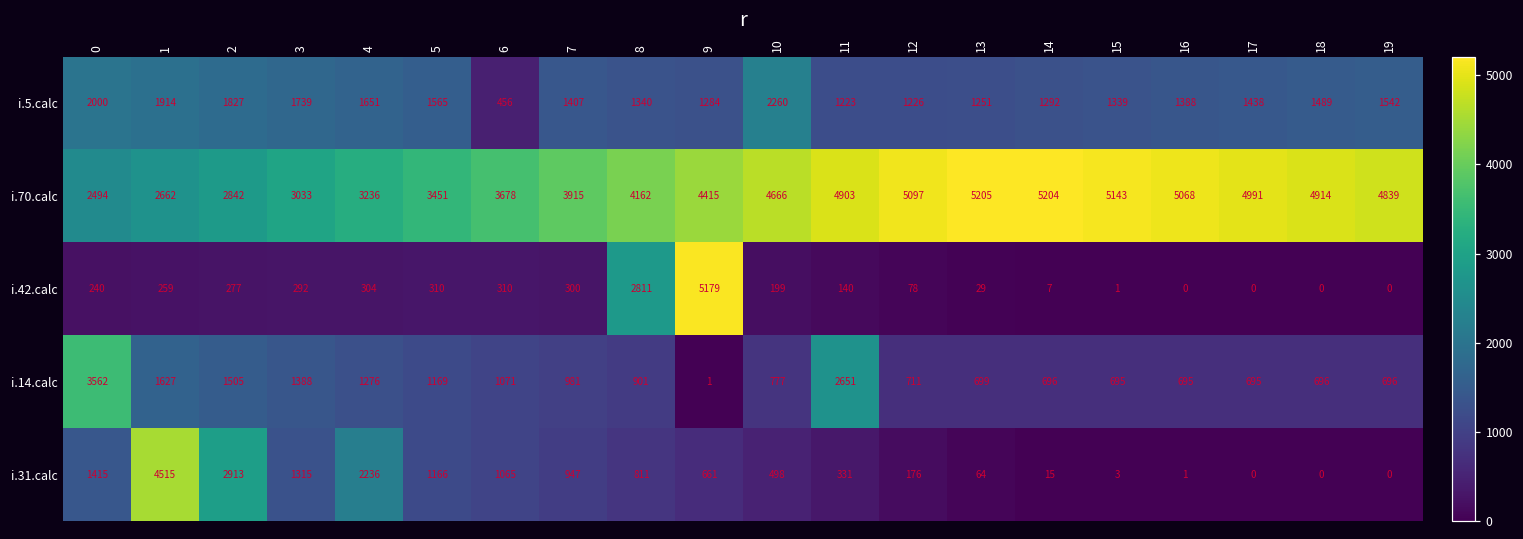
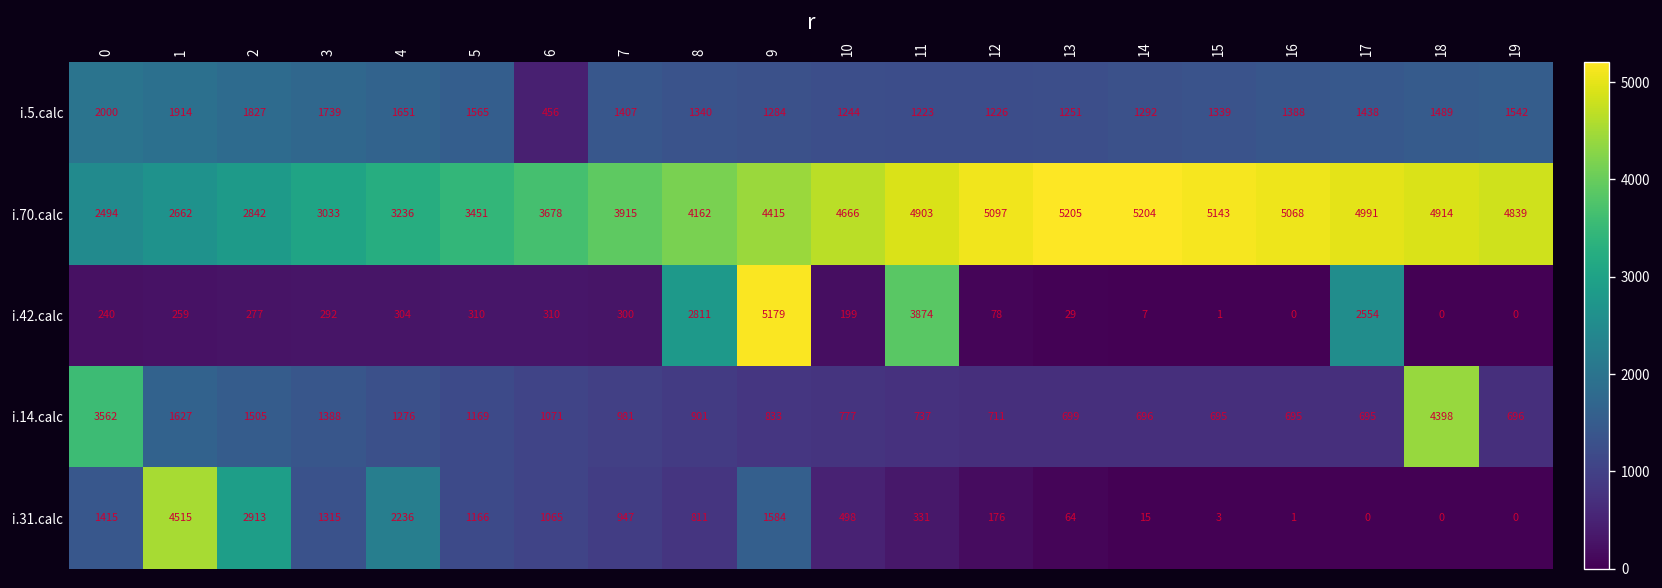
  {
    "i.5.calc": {
      "0": 2000,
      "1": 1914,
      "2": 1827,
      "3": 1739,
      "4": 1651,
      "5": 1565,
      "6": 456,
      "7": 1407,
      "8": 1340,
      "9": 1284,
-     "10": 2260,
+     "10": 1244,
      "11": 1223,
      "12": 1226,
      "13": 1251,
      "14": 1292,
      "15": 1339,
      "16": 1388,
      "17": 1438,
      "18": 1489,
      "19": 1542
    },
    "i.70.calc": {
      "0": 2494,
      "1": 2662,
      "2": 2842,
      "3": 3033,
      "4": 3236,
      "5": 3451,
      "6": 3678,
      "7": 3915,
      "8": 4162,
      "9": 4415,
      "10": 4666,
      "11": 4903,
      "12": 5097,
      "13": 5205,
      "14": 5204,
      "15": 5143,
      "16": 5068,
      "17": 4991,
      "18": 4914,
      "19": 4839
    },
    "i.42.calc": {
      "0": 240,
      "1": 259,
      "2": 277,
      "3": 292,
      "4": 304,
      "5": 310,
      "6": 310,
      "7": 300,
      "8": 2811,
      "9": 5179,
      "10": 199,
-     "11": 140,
+     "11": 3874,
      "12": 78,
      "13": 29,
      "14": 7,
      "15": 1,
      "16": 0,
-     "17": 0,
+     "17": 2554,
      "18": 0,
      "19": 0
    },
    "i.14.calc": {
      "0": 3562,
      "1": 1627,
      "2": 1505,
      "3": 1388,
      "4": 1276,
      "5": 1169,
      "6": 1071,
      "7": 981,
      "8": 901,
-     "9": 1,
+     "9": 833,
      "10": 777,
-     "11": 2651,
+     "11": 737,
      "12": 711,
      "13": 699,
      "14": 696,
      "15": 695,
      "16": 695,
      "17": 695,
-     "18": 696,
+     "18": 4398,
      "19": 696
    },
    "i.31.calc": {
      "0": 1415,
      "1": 4515,
      "2": 2913,
      "3": 1315,
      "4": 2236,
      "5": 1166,
      "6": 1065,
      "7": 947,
      "8": 811,
-     "9": 661,
+     "9": 1584,
      "10": 498,
      "11": 331,
      "12": 176,
      "13": 64,
      "14": 15,
      "15": 3,
      "16": 1,
      "17": 0,
      "18": 0,
      "19": 0
    }
  }
